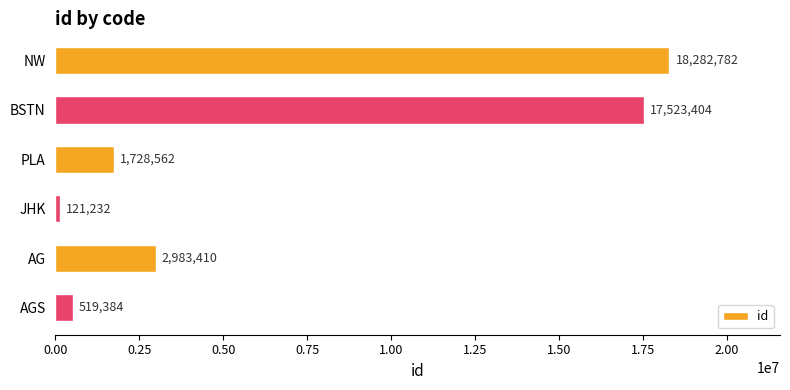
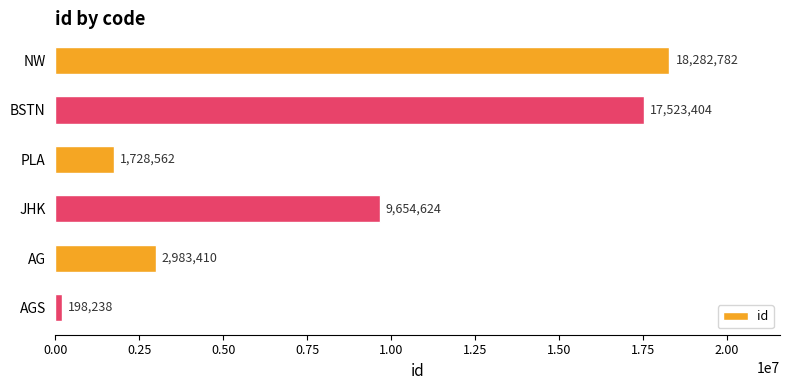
  {
    "NW": "18,282,782",
    "BSTN": "17,523,404",
    "PLA": "1,728,562",
-   "JHK": "121,232",
+   "JHK": "9,654,624",
    "AG": "2,983,410",
-   "AGS": "519,384"
+   "AGS": "198,238"
  }
